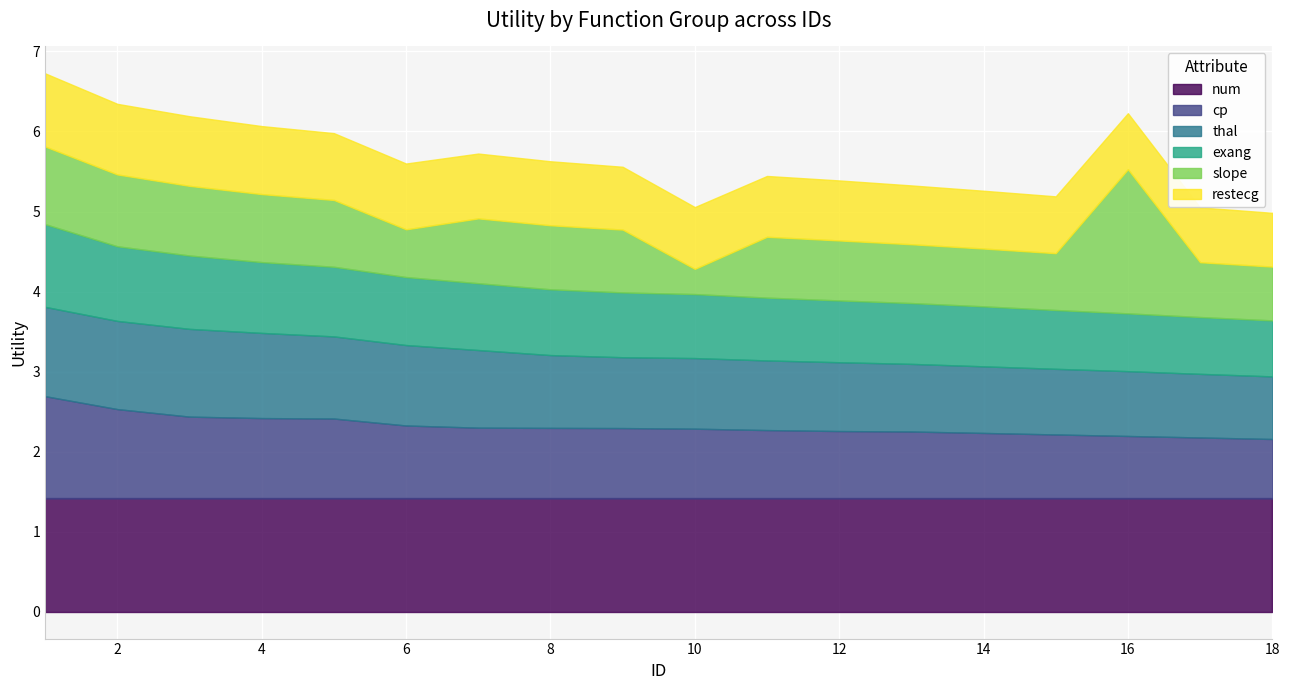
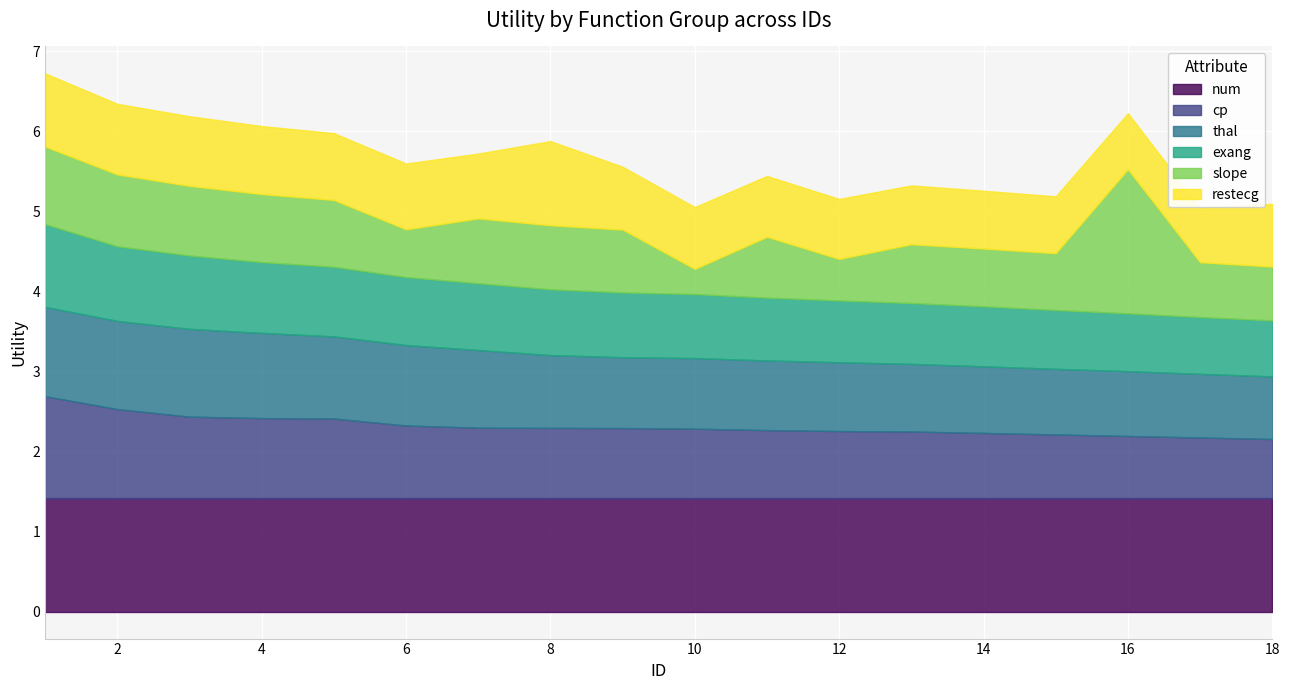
  {
    "num": {
      "2": 1.4,
      "4": 1.4,
      "6": 1.4,
      "8": 1.4,
      "10": 1.4,
      "12": 1.4,
      "14": 1.4,
      "16": 1.4,
      "18": 1.4
    },
    "slope": {
      "2": 0.9,
      "4": 0.8,
      "6": 0.6,
      "8": 0.8,
      "10": 0.3,
-     "12": 0.7,
+     "12": 0.5,
      "14": 0.7,
      "16": 1.8,
      "18": 0.7
    },
    "restecg": {
      "2": 0.9,
      "4": 0.8,
      "6": 0.8,
-     "8": 0.8,
+     "8": 1.1,
      "10": 0.8,
      "12": 0.7,
      "14": 0.7,
      "16": 0.7,
-     "18": 0.7
+     "18": 0.8
    }
  }
